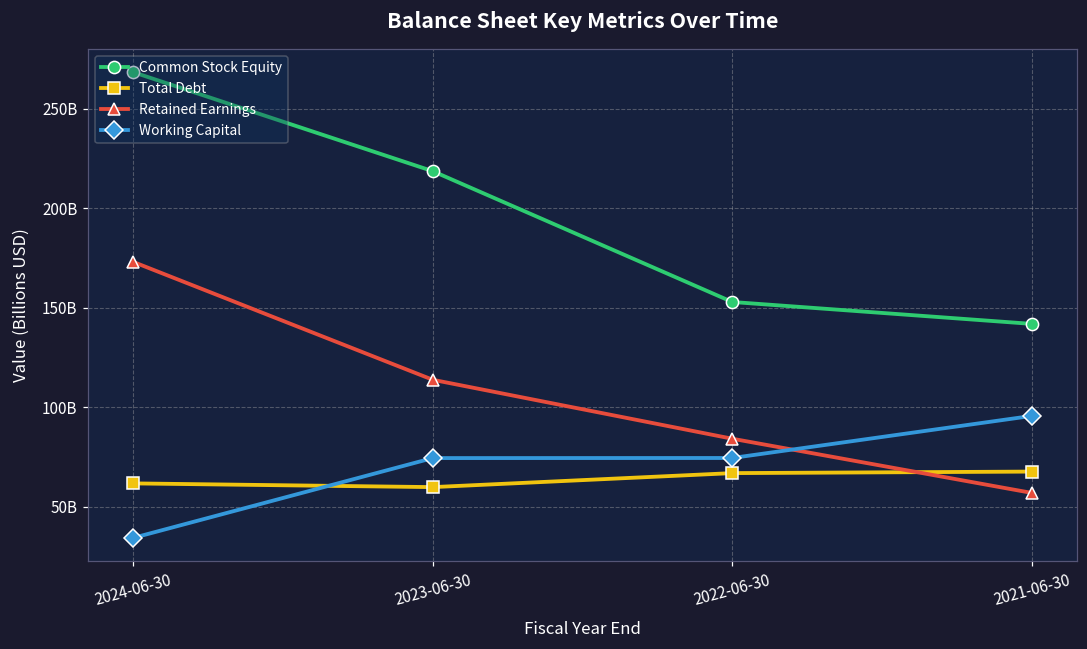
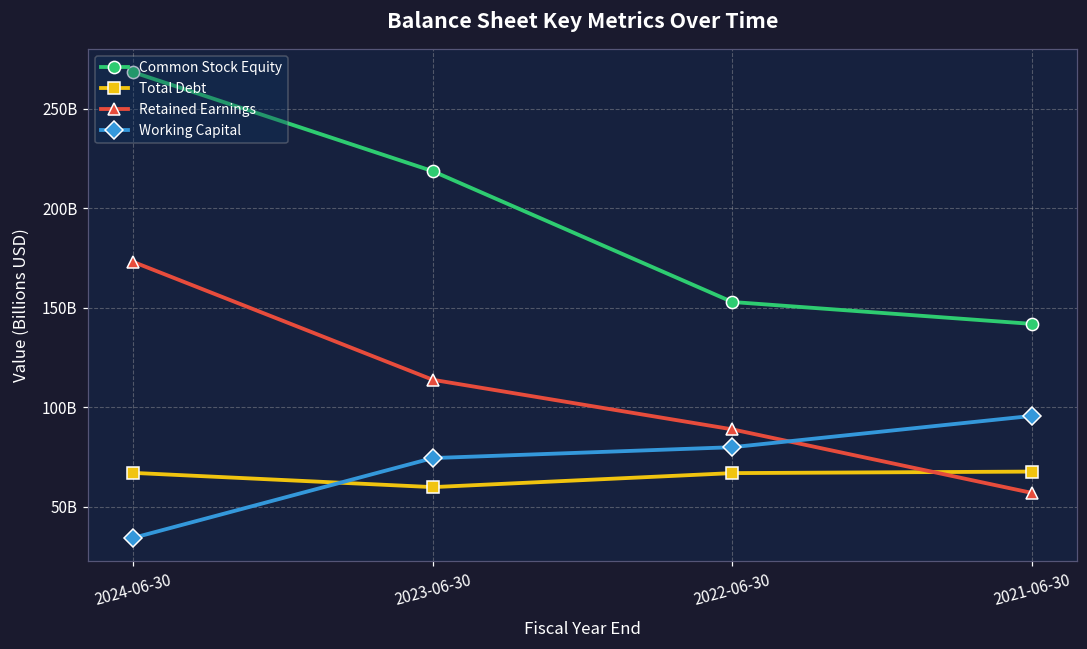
  {
    "Common Stock Equity": {
      "2023-06-30": 219000000000,
      "2022-06-30": 153000000000,
      "2021-06-30": 142000000000
    },
    "Total Debt": {
-     "2024-06-30": 62000000000,
+     "2024-06-30": 67000000000,
      "2023-06-30": 60000000000,
      "2022-06-30": 67000000000,
      "2021-06-30": 68000000000
    },
    "Retained Earnings": {
      "2024-06-30": 173000000000,
      "2023-06-30": 114000000000,
-     "2022-06-30": 84000000000,
+     "2022-06-30": 89000000000,
      "2021-06-30": 57000000000
    },
    "Working Capital": {
      "2024-06-30": 34000000000,
      "2023-06-30": 75000000000,
-     "2022-06-30": 75000000000,
+     "2022-06-30": 80000000000,
      "2021-06-30": 96000000000
    }
  }
